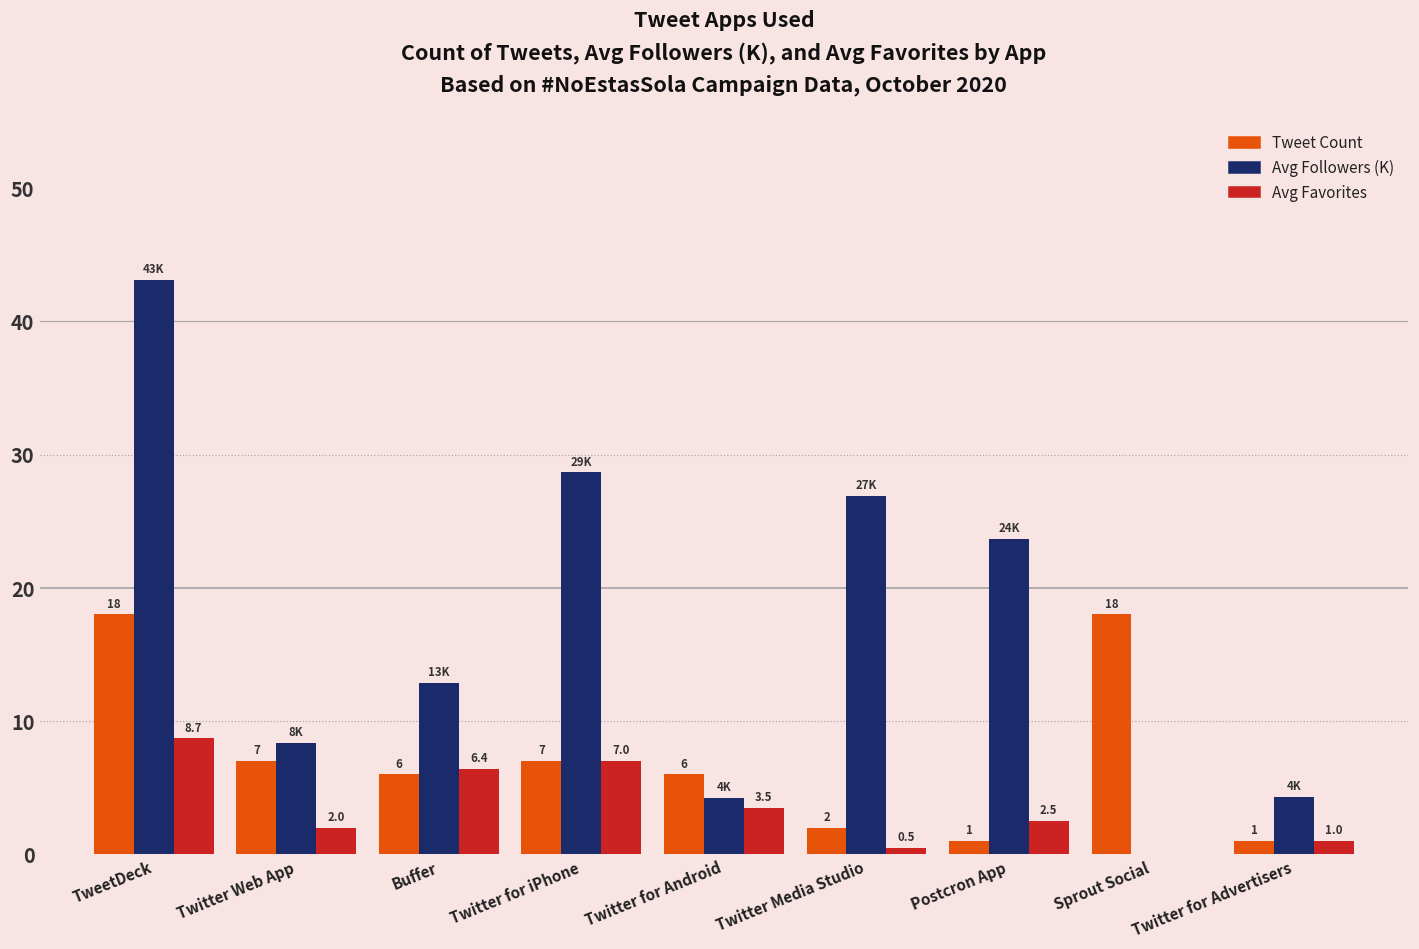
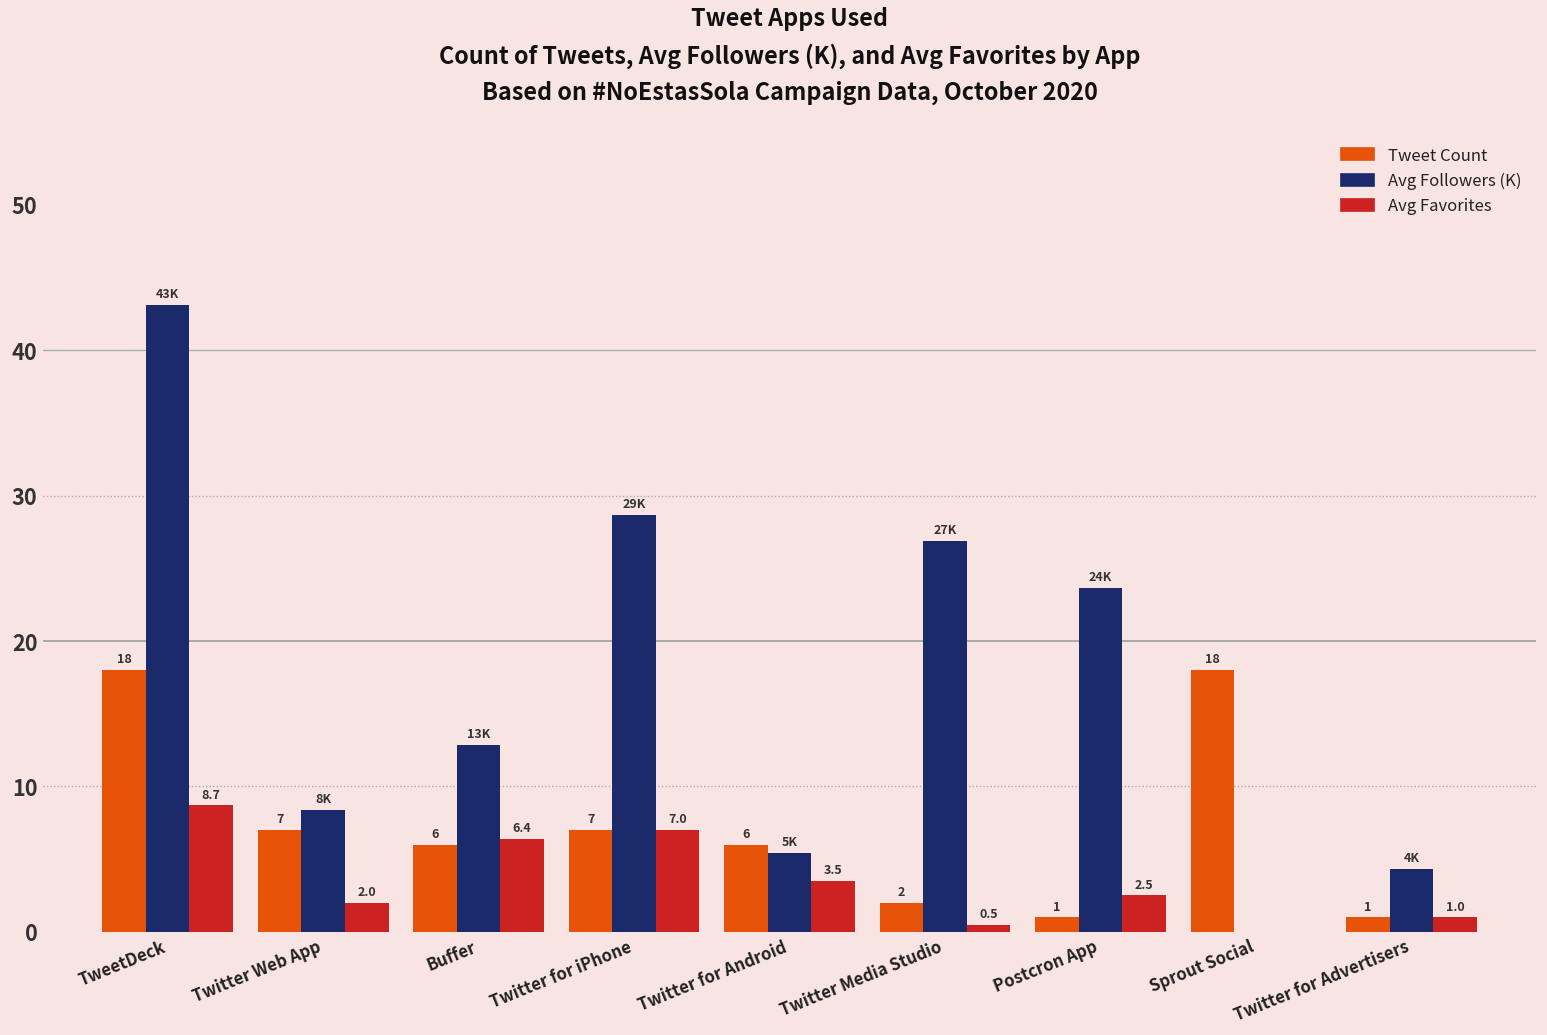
  {
    "Tweet Count": {
      "TweetDeck": "18",
      "Twitter Web App": "7",
      "Buffer": "6",
      "Twitter for iPhone": "7",
      "Twitter for Android": "6",
      "Twitter Media Studio": "2",
      "Postcron App": "1",
      "Sprout Social": "18",
      "Twitter for Advertisers": "1"
    },
    "Avg Followers (K)": {
      "TweetDeck": "43K",
      "Twitter Web App": "8K",
      "Buffer": "13K",
      "Twitter for iPhone": "29K",
-     "Twitter for Android": "4K",
+     "Twitter for Android": "5K",
      "Twitter Media Studio": "27K",
      "Postcron App": "24K",
      "Twitter for Advertisers": "4K"
    },
    "Avg Favorites": {
      "TweetDeck": "8.7",
      "Twitter Web App": "2.0",
      "Buffer": "6.4",
      "Twitter for iPhone": "7.0",
      "Twitter for Android": "3.5",
      "Twitter Media Studio": "0.5",
      "Postcron App": "2.5",
      "Twitter for Advertisers": "1.0"
    }
  }
